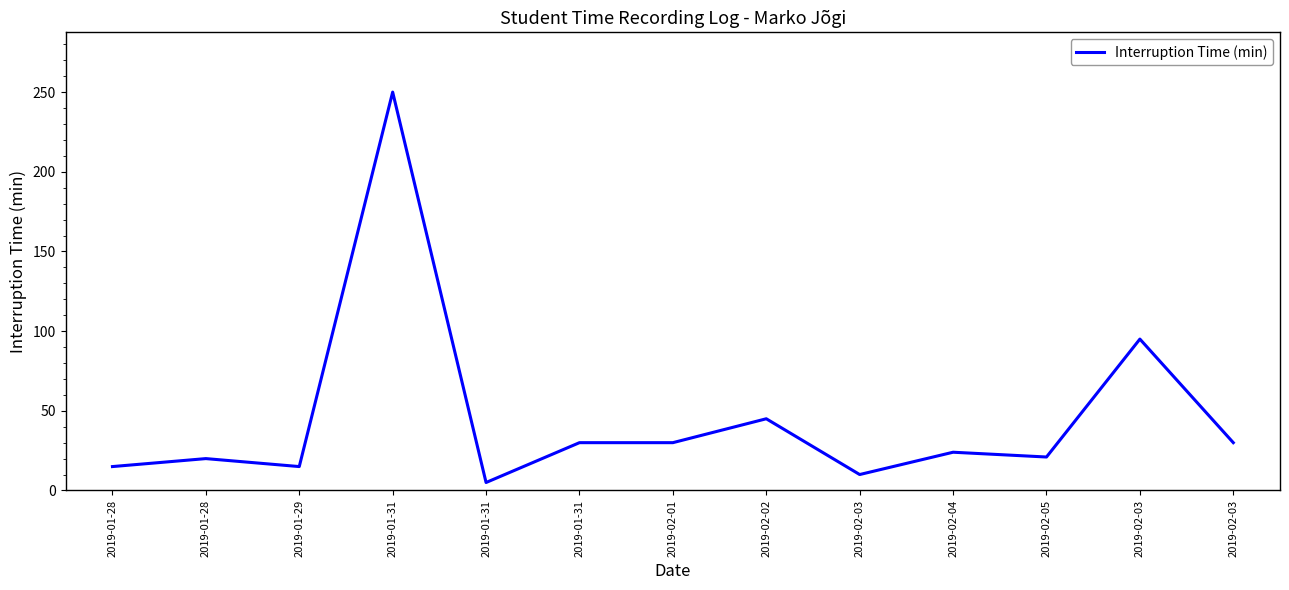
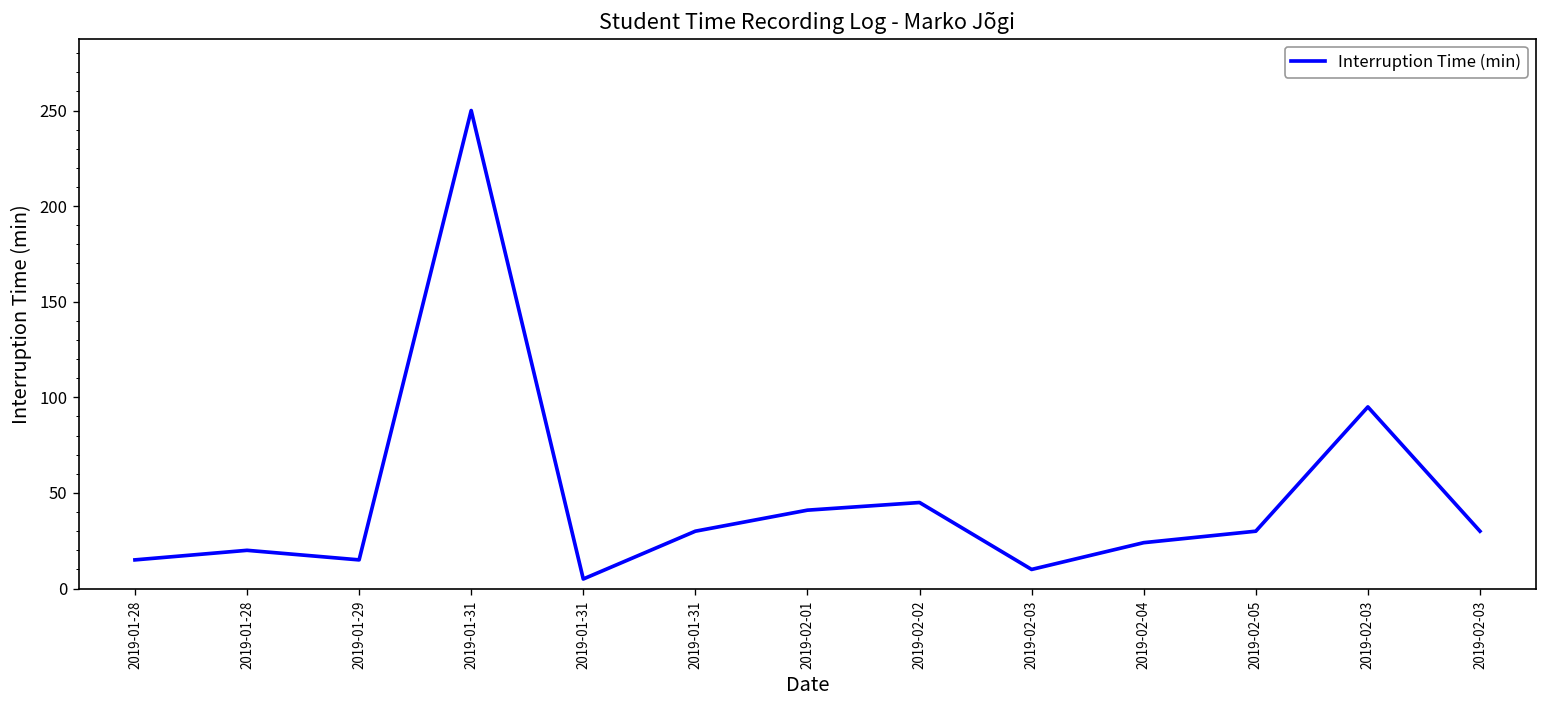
  {
    "2019-01-29": 15,
-   "2019-02-01": 30,
+   "2019-02-01": 41,
    "2019-02-02": 45,
    "2019-02-04": 24,
-   "2019-02-05": 21
+   "2019-02-05": 30
  }
